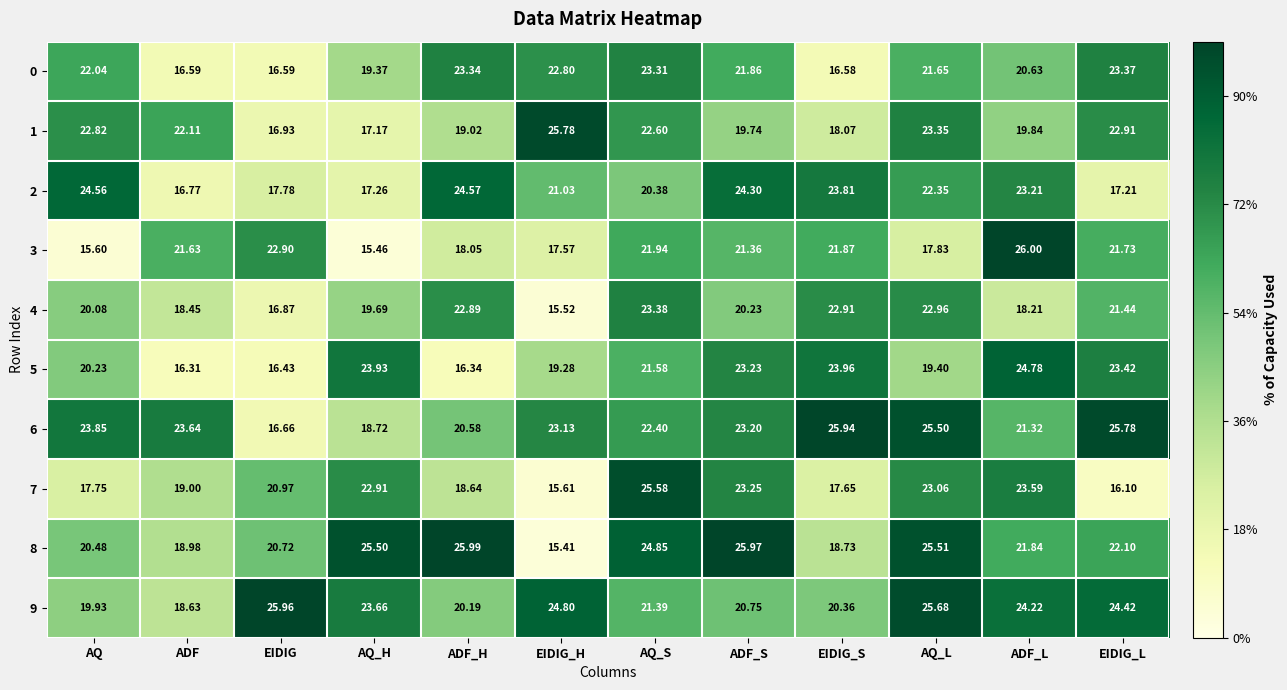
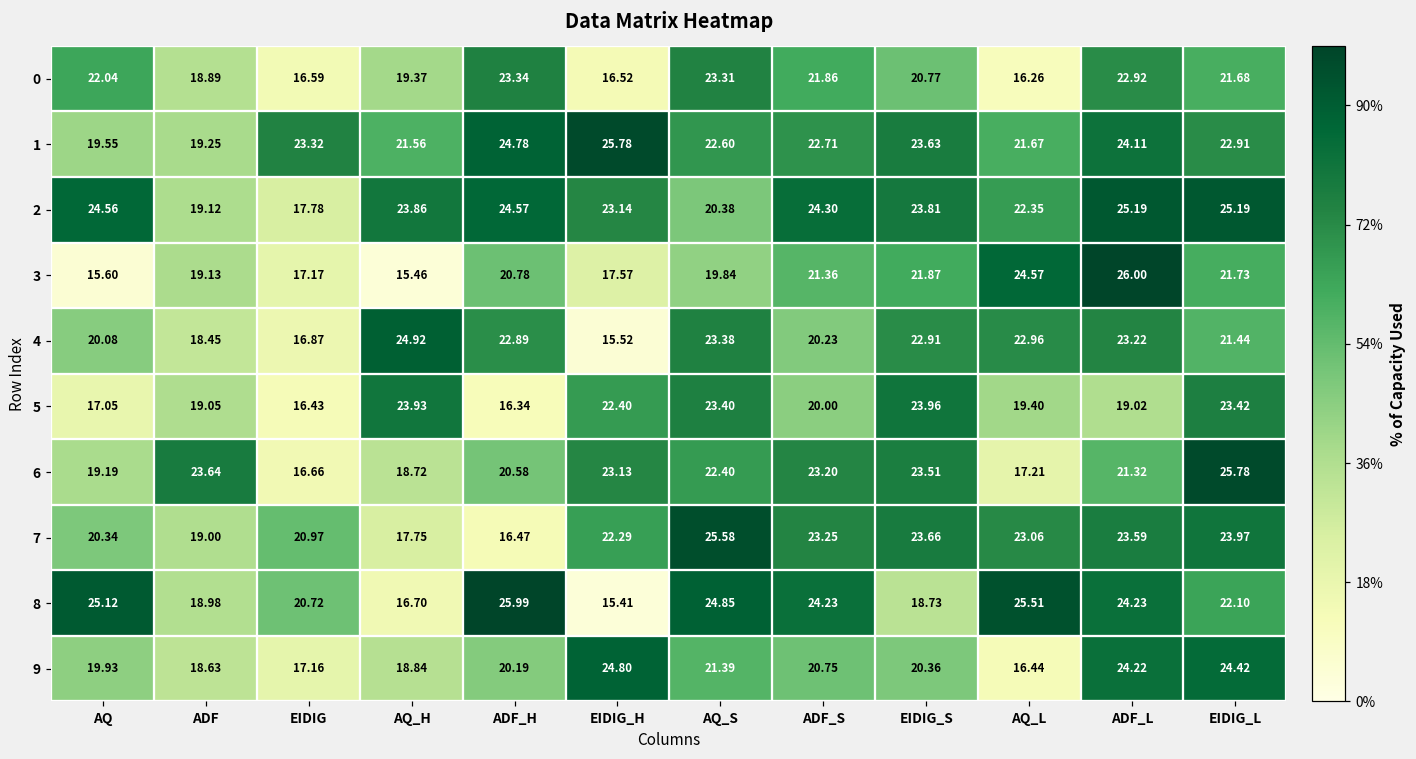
  {
    "0": {
      "AQ": 22.04,
-     "ADF": 16.59,
+     "ADF": 18.89,
      "EIDIG": 16.59,
      "AQ_H": 19.37,
      "ADF_H": 23.34,
-     "EIDIG_H": 22.80,
+     "EIDIG_H": 16.52,
      "AQ_S": 23.31,
      "ADF_S": 21.86,
-     "EIDIG_S": 16.58,
-     "AQ_L": 21.65,
-     "ADF_L": 20.63,
-     "EIDIG_L": 23.37
+     "EIDIG_S": 20.77,
+     "AQ_L": 16.26,
+     "ADF_L": 22.92,
+     "EIDIG_L": 21.68
    },
    "1": {
-     "AQ": 22.82,
-     "ADF": 22.11,
-     "EIDIG": 16.93,
-     "AQ_H": 17.17,
-     "ADF_H": 19.02,
+     "AQ": 19.55,
+     "ADF": 19.25,
+     "EIDIG": 23.32,
+     "AQ_H": 21.56,
+     "ADF_H": 24.78,
      "EIDIG_H": 25.78,
      "AQ_S": 22.60,
-     "ADF_S": 19.74,
-     "EIDIG_S": 18.07,
-     "AQ_L": 23.35,
-     "ADF_L": 19.84,
+     "ADF_S": 22.71,
+     "EIDIG_S": 23.63,
+     "AQ_L": 21.67,
+     "ADF_L": 24.11,
      "EIDIG_L": 22.91
    },
    "2": {
      "AQ": 24.56,
-     "ADF": 16.77,
+     "ADF": 19.12,
      "EIDIG": 17.78,
-     "AQ_H": 17.26,
+     "AQ_H": 23.86,
      "ADF_H": 24.57,
-     "EIDIG_H": 21.03,
+     "EIDIG_H": 23.14,
      "AQ_S": 20.38,
      "ADF_S": 24.30,
      "EIDIG_S": 23.81,
      "AQ_L": 22.35,
-     "ADF_L": 23.21,
-     "EIDIG_L": 17.21
+     "ADF_L": 25.19,
+     "EIDIG_L": 25.19
    },
    "3": {
      "AQ": 15.60,
-     "ADF": 21.63,
-     "EIDIG": 22.90,
+     "ADF": 19.13,
+     "EIDIG": 17.17,
      "AQ_H": 15.46,
-     "ADF_H": 18.05,
+     "ADF_H": 20.78,
      "EIDIG_H": 17.57,
-     "AQ_S": 21.94,
+     "AQ_S": 19.84,
      "ADF_S": 21.36,
      "EIDIG_S": 21.87,
-     "AQ_L": 17.83,
+     "AQ_L": 24.57,
      "ADF_L": 26.00,
      "EIDIG_L": 21.73
    },
    "4": {
      "AQ": 20.08,
      "ADF": 18.45,
      "EIDIG": 16.87,
-     "AQ_H": 19.69,
+     "AQ_H": 24.92,
      "ADF_H": 22.89,
      "EIDIG_H": 15.52,
      "AQ_S": 23.38,
      "ADF_S": 20.23,
      "EIDIG_S": 22.91,
      "AQ_L": 22.96,
-     "ADF_L": 18.21,
+     "ADF_L": 23.22,
      "EIDIG_L": 21.44
    },
    "5": {
-     "AQ": 20.23,
-     "ADF": 16.31,
+     "AQ": 17.05,
+     "ADF": 19.05,
      "EIDIG": 16.43,
      "AQ_H": 23.93,
      "ADF_H": 16.34,
-     "EIDIG_H": 19.28,
-     "AQ_S": 21.58,
-     "ADF_S": 23.23,
+     "EIDIG_H": 22.40,
+     "AQ_S": 23.40,
+     "ADF_S": 20.00,
      "EIDIG_S": 23.96,
      "AQ_L": 19.40,
-     "ADF_L": 24.78,
+     "ADF_L": 19.02,
      "EIDIG_L": 23.42
    },
    "6": {
-     "AQ": 23.85,
+     "AQ": 19.19,
      "ADF": 23.64,
      "EIDIG": 16.66,
      "AQ_H": 18.72,
      "ADF_H": 20.58,
      "EIDIG_H": 23.13,
      "AQ_S": 22.40,
      "ADF_S": 23.20,
-     "EIDIG_S": 25.94,
-     "AQ_L": 25.50,
+     "EIDIG_S": 23.51,
+     "AQ_L": 17.21,
      "ADF_L": 21.32,
      "EIDIG_L": 25.78
    },
    "7": {
-     "AQ": 17.75,
+     "AQ": 20.34,
      "ADF": 19.00,
      "EIDIG": 20.97,
-     "AQ_H": 22.91,
-     "ADF_H": 18.64,
-     "EIDIG_H": 15.61,
+     "AQ_H": 17.75,
+     "ADF_H": 16.47,
+     "EIDIG_H": 22.29,
      "AQ_S": 25.58,
      "ADF_S": 23.25,
-     "EIDIG_S": 17.65,
+     "EIDIG_S": 23.66,
      "AQ_L": 23.06,
      "ADF_L": 23.59,
-     "EIDIG_L": 16.10
+     "EIDIG_L": 23.97
    },
    "8": {
-     "AQ": 20.48,
+     "AQ": 25.12,
      "ADF": 18.98,
      "EIDIG": 20.72,
-     "AQ_H": 25.50,
+     "AQ_H": 16.70,
      "ADF_H": 25.99,
      "EIDIG_H": 15.41,
      "AQ_S": 24.85,
-     "ADF_S": 25.97,
+     "ADF_S": 24.23,
      "EIDIG_S": 18.73,
      "AQ_L": 25.51,
-     "ADF_L": 21.84,
+     "ADF_L": 24.23,
      "EIDIG_L": 22.10
    },
    "9": {
      "AQ": 19.93,
      "ADF": 18.63,
-     "EIDIG": 25.96,
-     "AQ_H": 23.66,
+     "EIDIG": 17.16,
+     "AQ_H": 18.84,
      "ADF_H": 20.19,
      "EIDIG_H": 24.80,
      "AQ_S": 21.39,
      "ADF_S": 20.75,
      "EIDIG_S": 20.36,
-     "AQ_L": 25.68,
+     "AQ_L": 16.44,
      "ADF_L": 24.22,
      "EIDIG_L": 24.42
    }
  }
